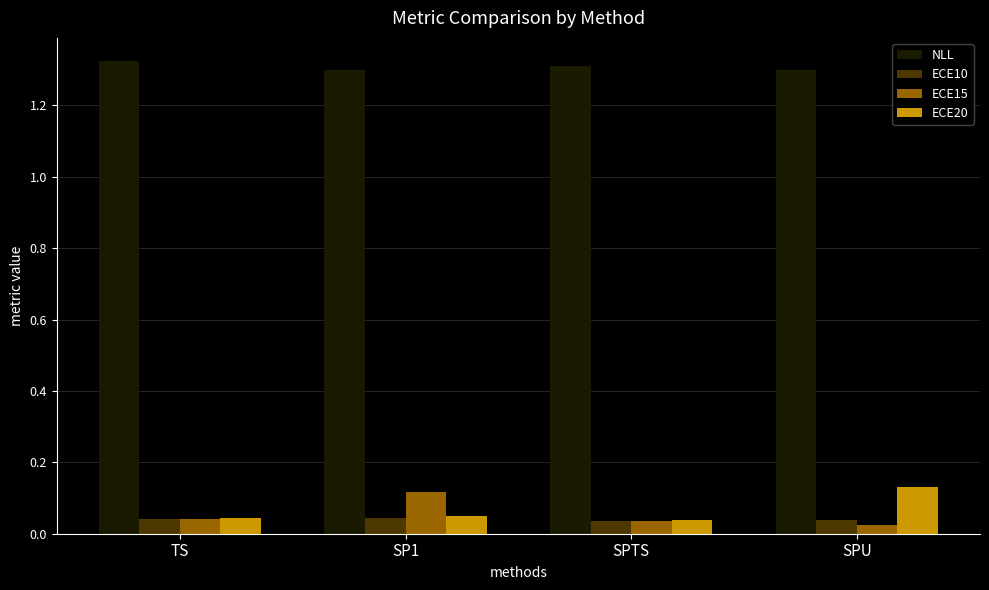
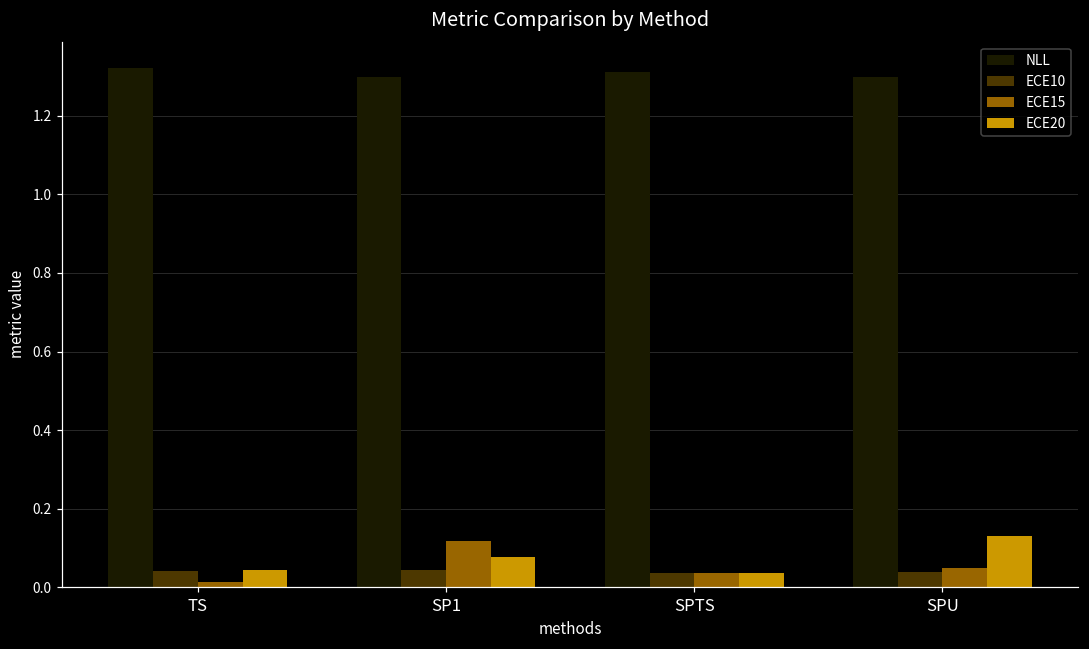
  {
    "ECE15": {
-     "TS": 0.04,
+     "TS": 0.01,
      "SP1": 0.12,
      "SPTS": 0.04,
-     "SPU": 0.03
+     "SPU": 0.05
    },
    "ECE20": {
      "TS": 0.04,
-     "SP1": 0.05,
+     "SP1": 0.08,
      "SPTS": 0.04,
      "SPU": 0.13
    }
  }
